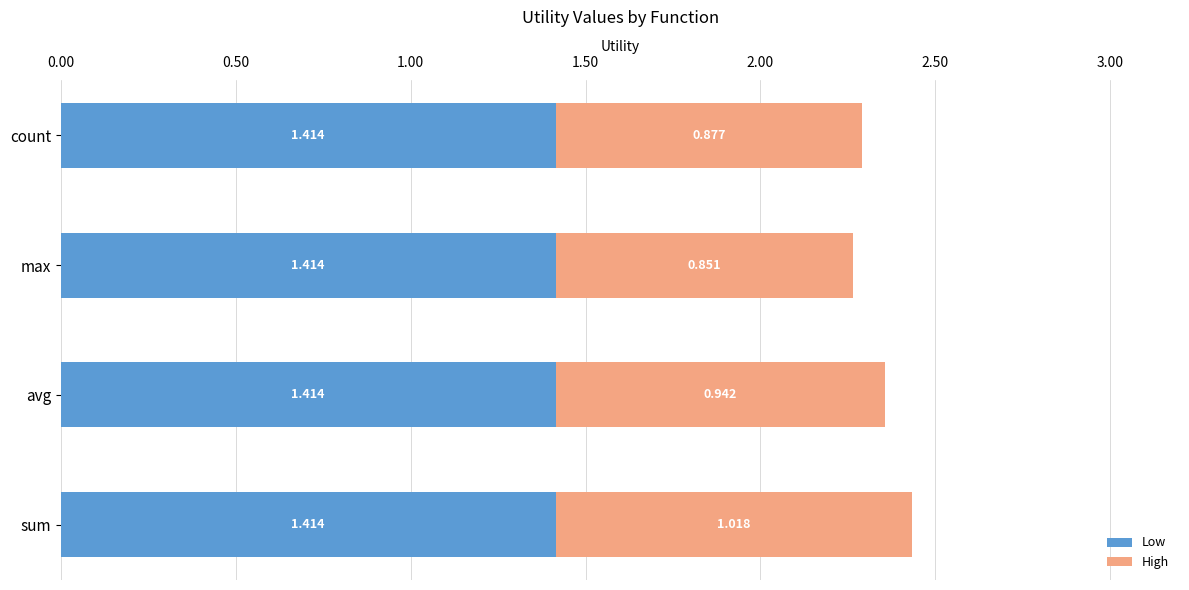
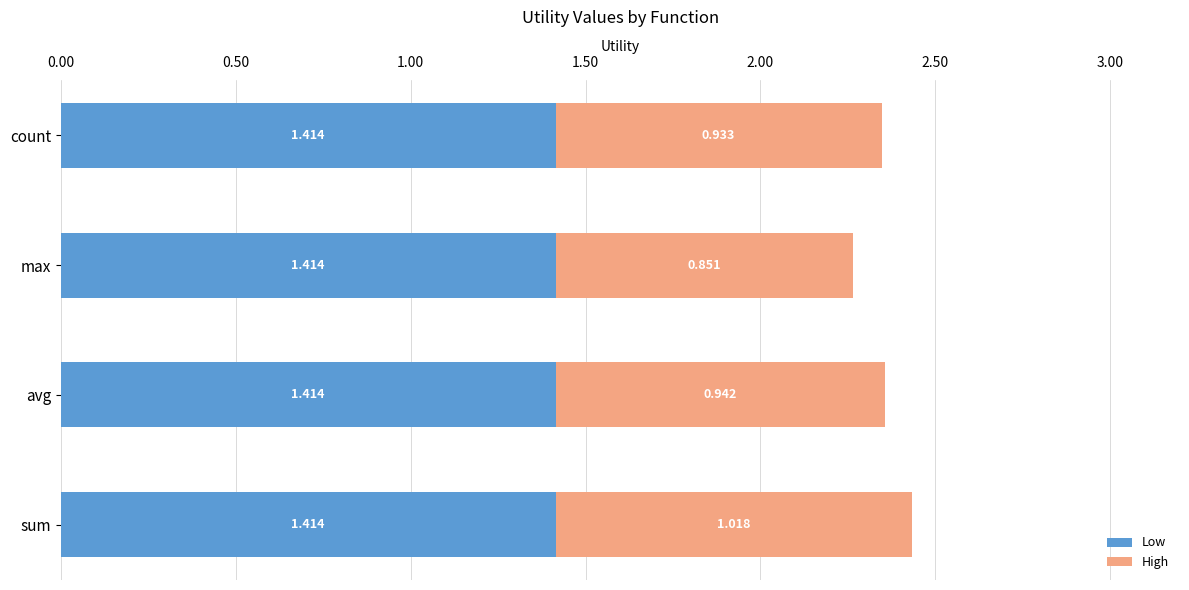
  {
    "Low": {
      "count": 1.414,
      "max": 1.414,
      "avg": 1.414,
      "sum": 1.414
    },
    "High": {
-     "count": 0.877,
+     "count": 0.933,
      "max": 0.851,
      "avg": 0.942,
      "sum": 1.018
    }
  }
